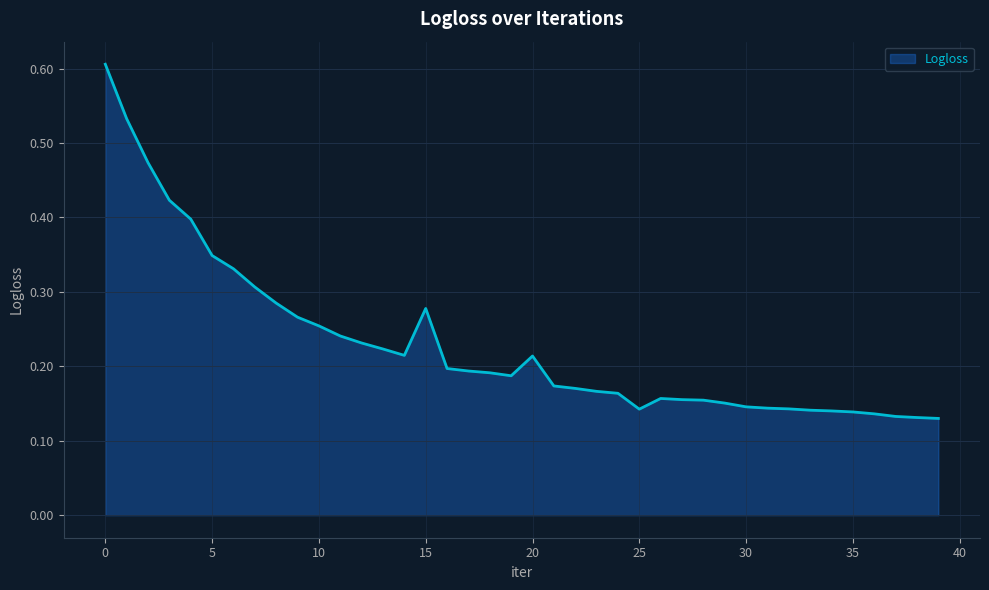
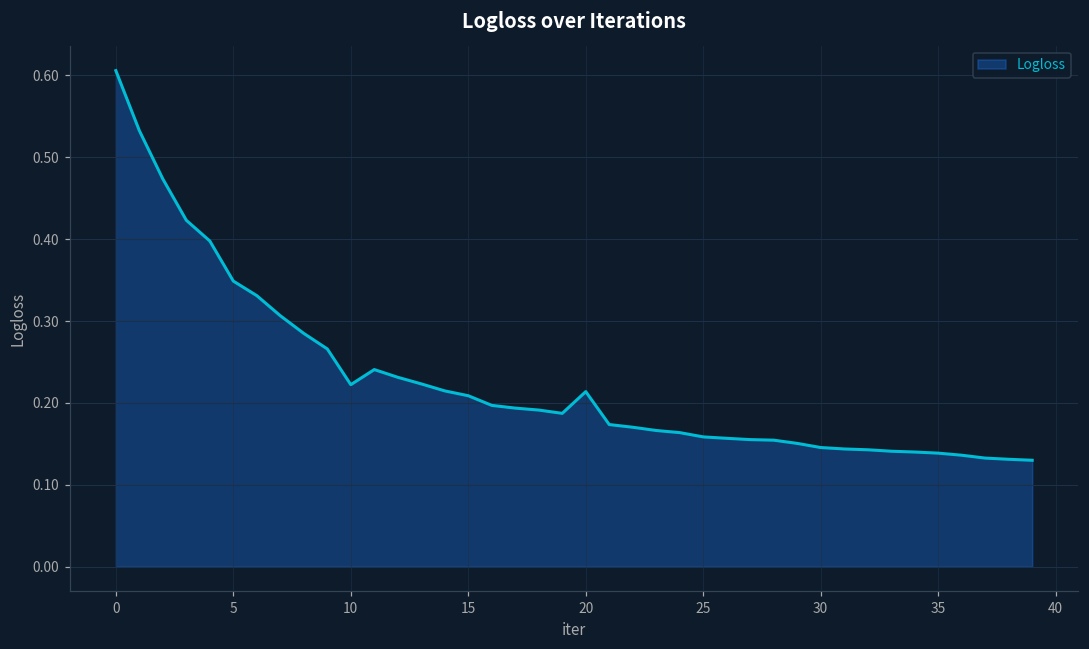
  {
    "0": 0.61,
    "5": 0.35,
-   "10": 0.25,
-   "15": 0.28,
+   "10": 0.22,
+   "15": 0.21,
    "20": 0.21,
-   "25": 0.14,
+   "25": 0.16,
    "30": 0.15,
    "35": 0.14
  }
